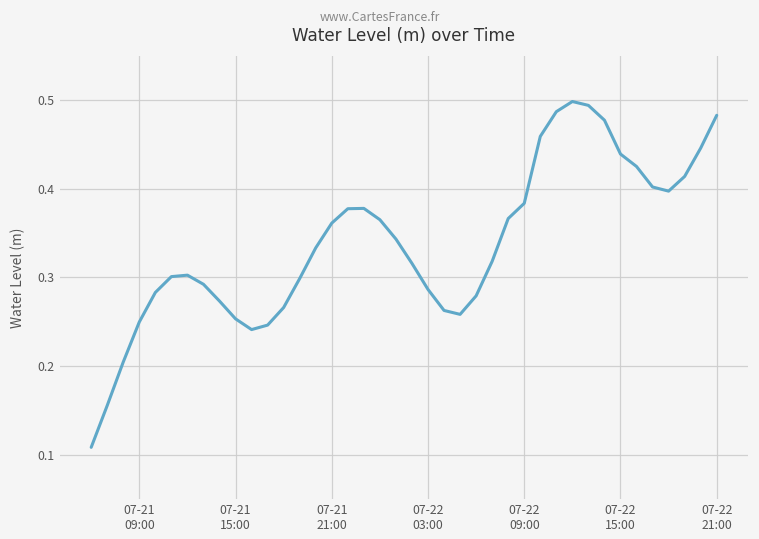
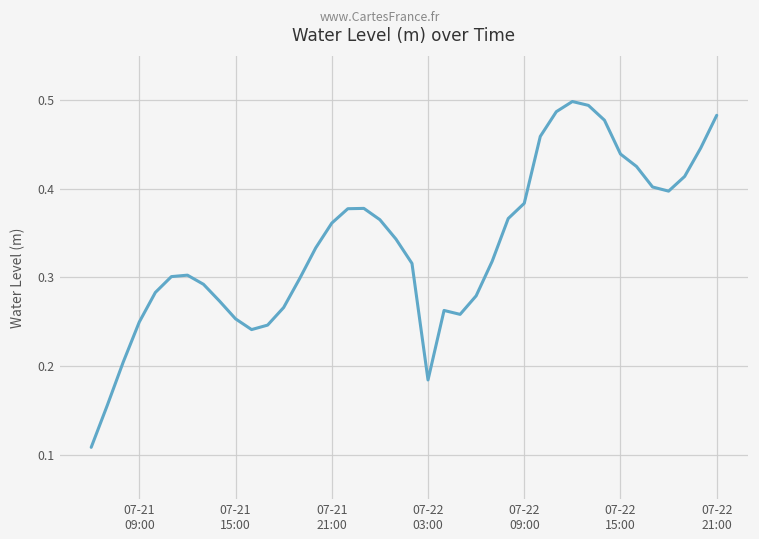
  {
    "07-21 09:00": 0.25,
    "07-21 15:00": 0.25,
    "07-21 21:00": 0.36,
-   "07-22 03:00": 0.29,
+   "07-22 03:00": 0.18,
    "07-22 09:00": 0.38,
    "07-22 15:00": 0.44,
    "07-22 21:00": 0.48
  }
